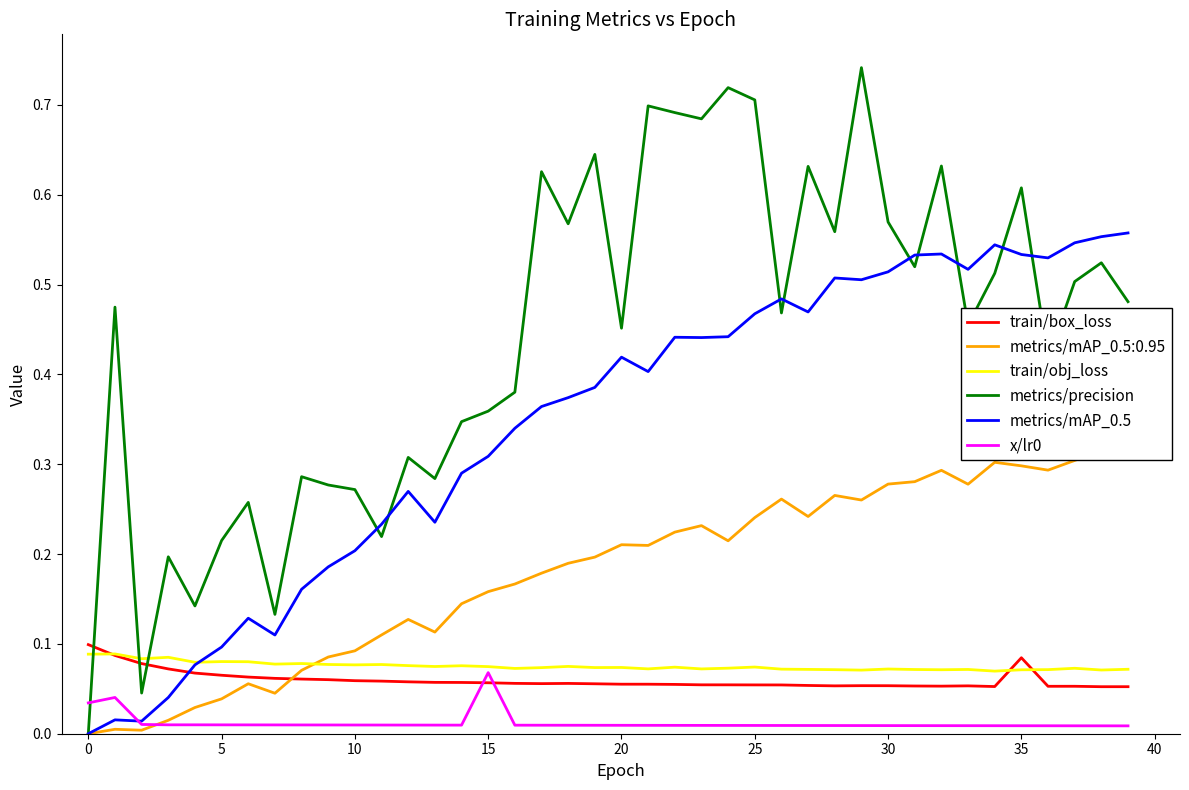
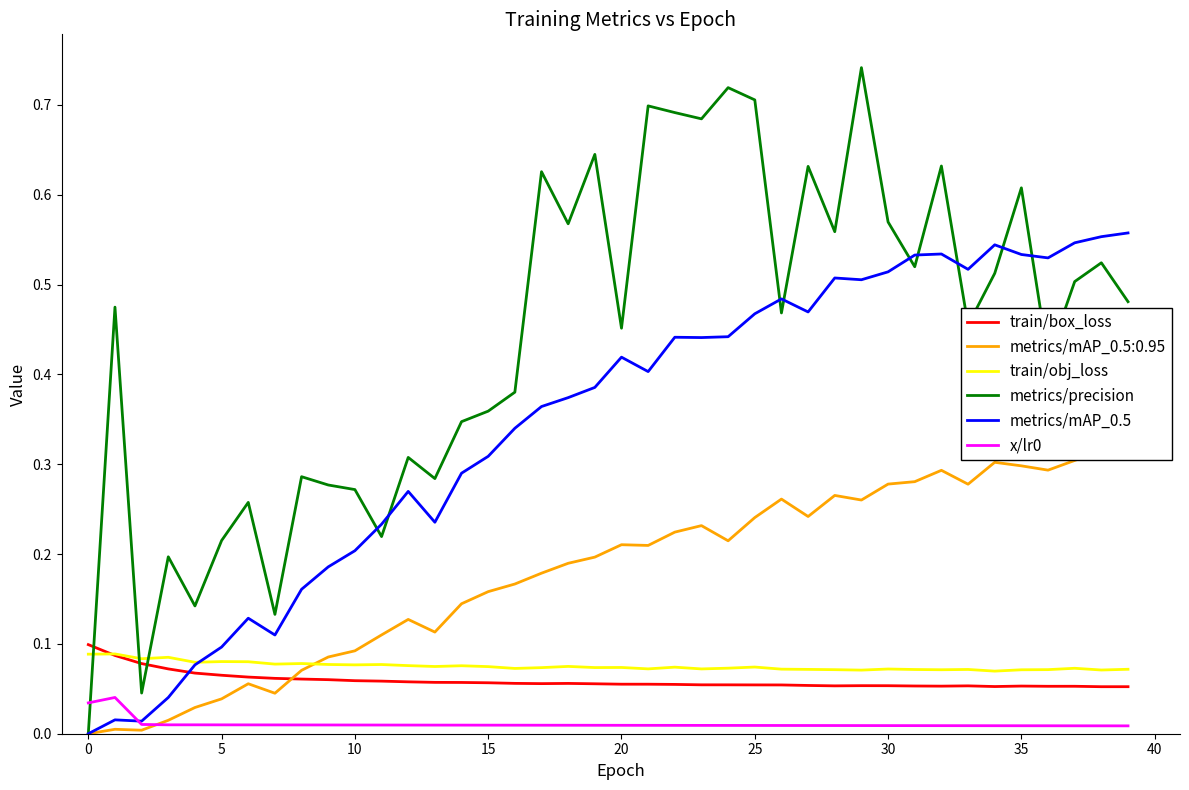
  {
    "train/box_loss": {
      "0": 0.10,
      "5": 0.07,
      "10": 0.06,
      "15": 0.06,
      "20": 0.06,
      "25": 0.05,
      "30": 0.05,
-     "35": 0.08
+     "35": 0.05
    },
    "metrics/mAP_0.5:0.95": {
      "5": 0.04,
      "10": 0.09,
      "15": 0.16,
      "20": 0.21,
      "25": 0.24,
      "30": 0.28,
      "35": 0.30
    },
    "train/obj_loss": {
      "0": 0.09,
      "5": 0.08,
      "10": 0.08,
      "15": 0.07,
      "20": 0.07,
      "25": 0.07,
      "30": 0.07,
      "35": 0.07
    },
    "metrics/precision": {
      "5": 0.22,
      "10": 0.27,
      "15": 0.36,
      "20": 0.45,
      "25": 0.71,
      "30": 0.57,
      "35": 0.61
    },
    "metrics/mAP_0.5": {
      "5": 0.10,
      "10": 0.20,
      "15": 0.31,
      "20": 0.42,
      "25": 0.47,
      "30": 0.51,
      "35": 0.53
    },
    "x/lr0": {
      "0": 0.03,
      "5": 0.01,
      "10": 0.01,
-     "15": 0.07,
+     "15": 0.01,
      "20": 0.01,
      "25": 0.01,
      "30": 0.01,
      "35": 0.01
    }
  }
